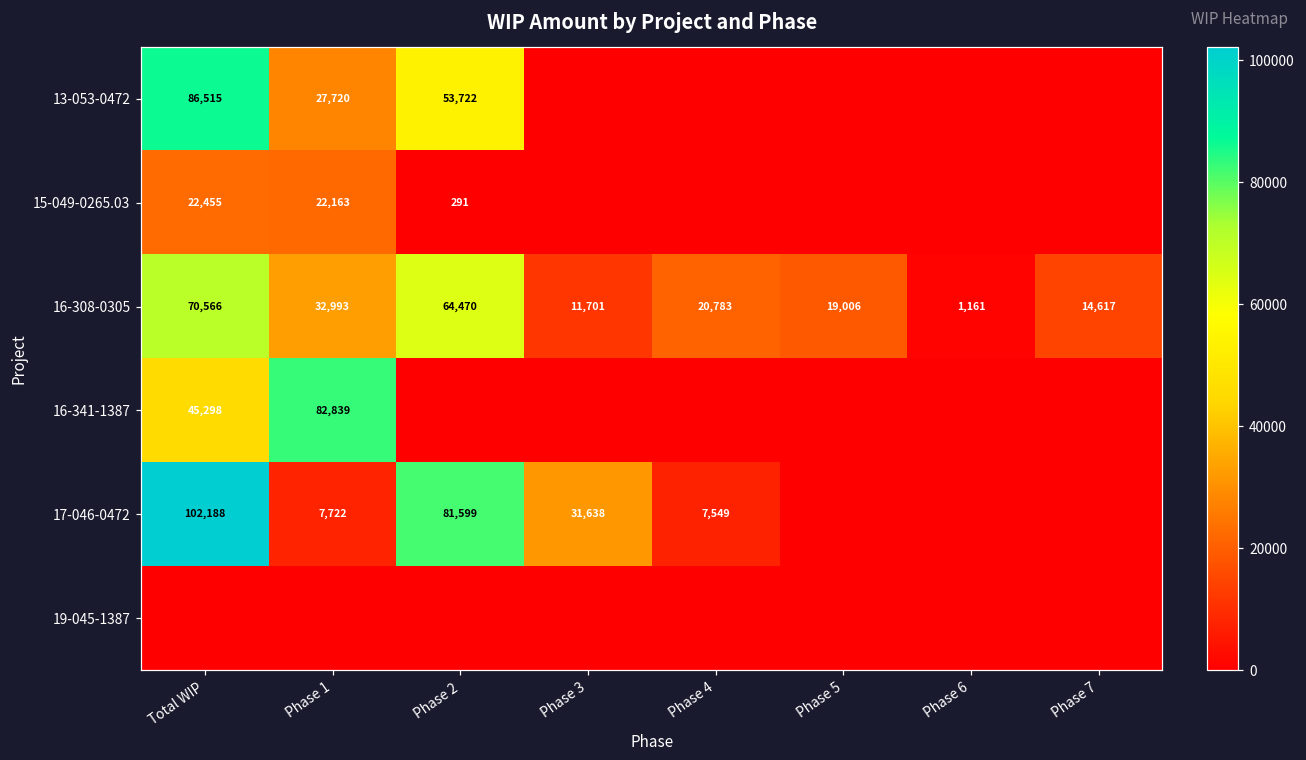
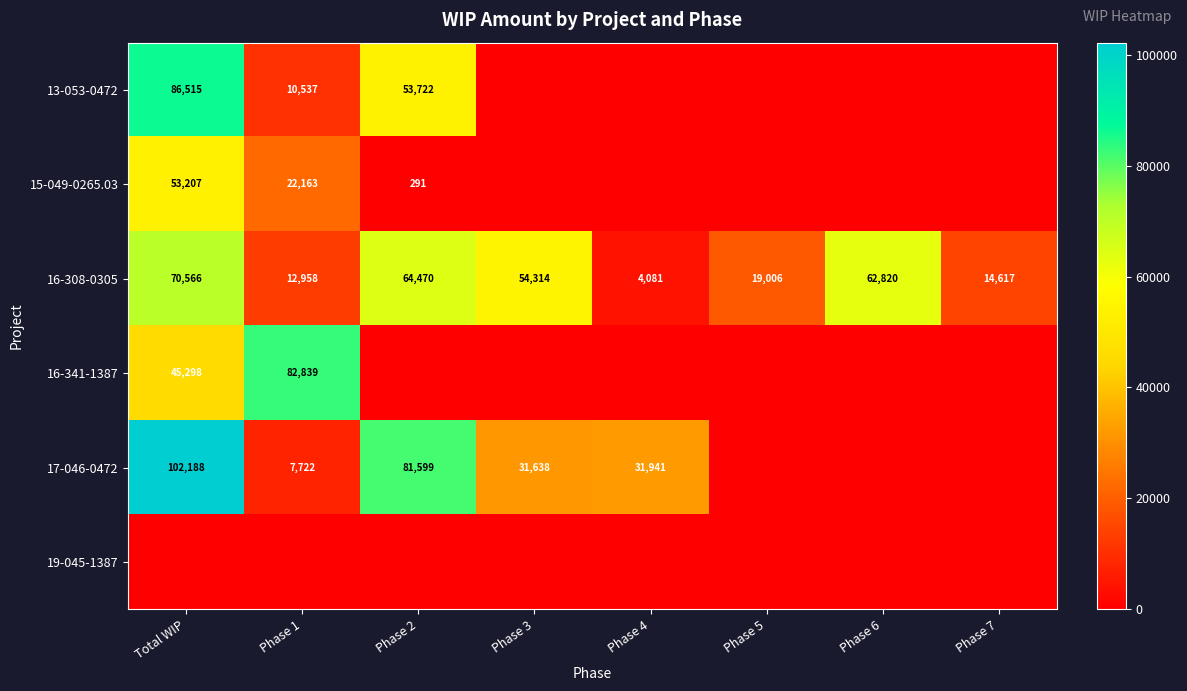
  {
    "13-053-0472": {
      "Total WIP": "86,515",
-     "Phase 1": "27,720",
+     "Phase 1": "10,537",
      "Phase 2": "53,722"
    },
    "15-049-0265.03": {
-     "Total WIP": "22,455",
+     "Total WIP": "53,207",
      "Phase 1": "22,163",
      "Phase 2": "291"
    },
    "16-308-0305": {
      "Total WIP": "70,566",
-     "Phase 1": "32,993",
+     "Phase 1": "12,958",
      "Phase 2": "64,470",
-     "Phase 3": "11,701",
-     "Phase 4": "20,783",
+     "Phase 3": "54,314",
+     "Phase 4": "4,081",
      "Phase 5": "19,006",
-     "Phase 6": "1,161",
+     "Phase 6": "62,820",
      "Phase 7": "14,617"
    },
    "16-341-1387": {
      "Total WIP": "45,298",
      "Phase 1": "82,839"
    },
    "17-046-0472": {
      "Total WIP": "102,188",
      "Phase 1": "7,722",
      "Phase 2": "81,599",
      "Phase 3": "31,638",
-     "Phase 4": "7,549"
+     "Phase 4": "31,941"
    }
  }
